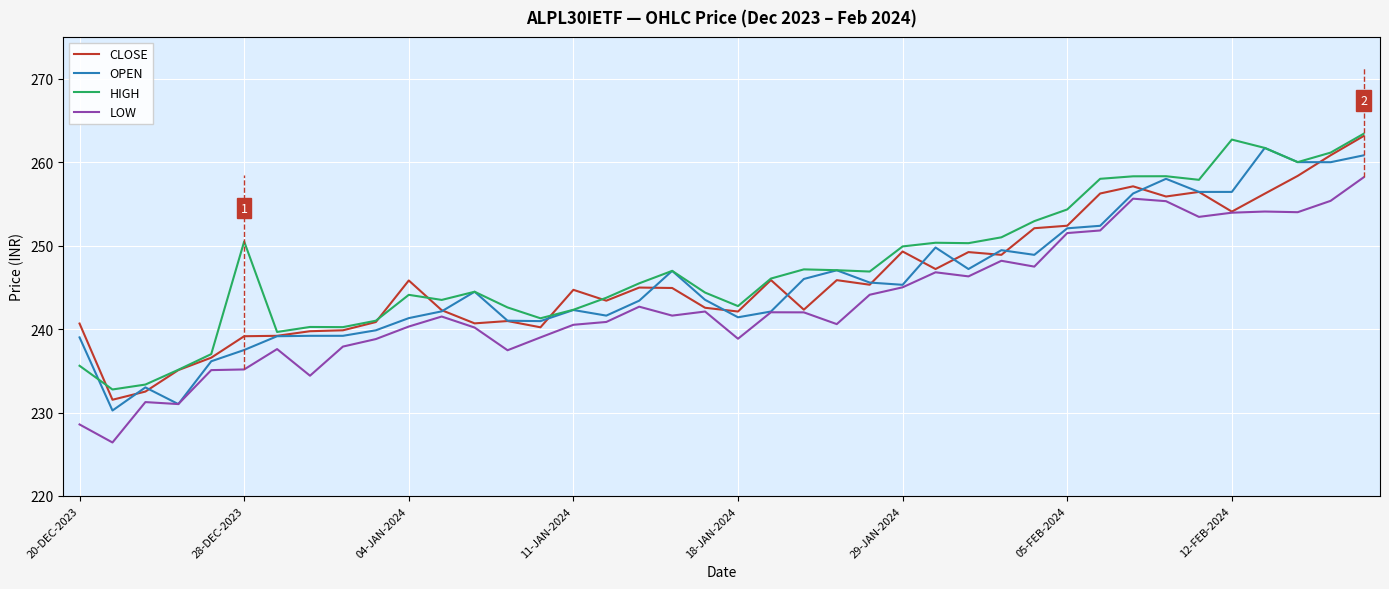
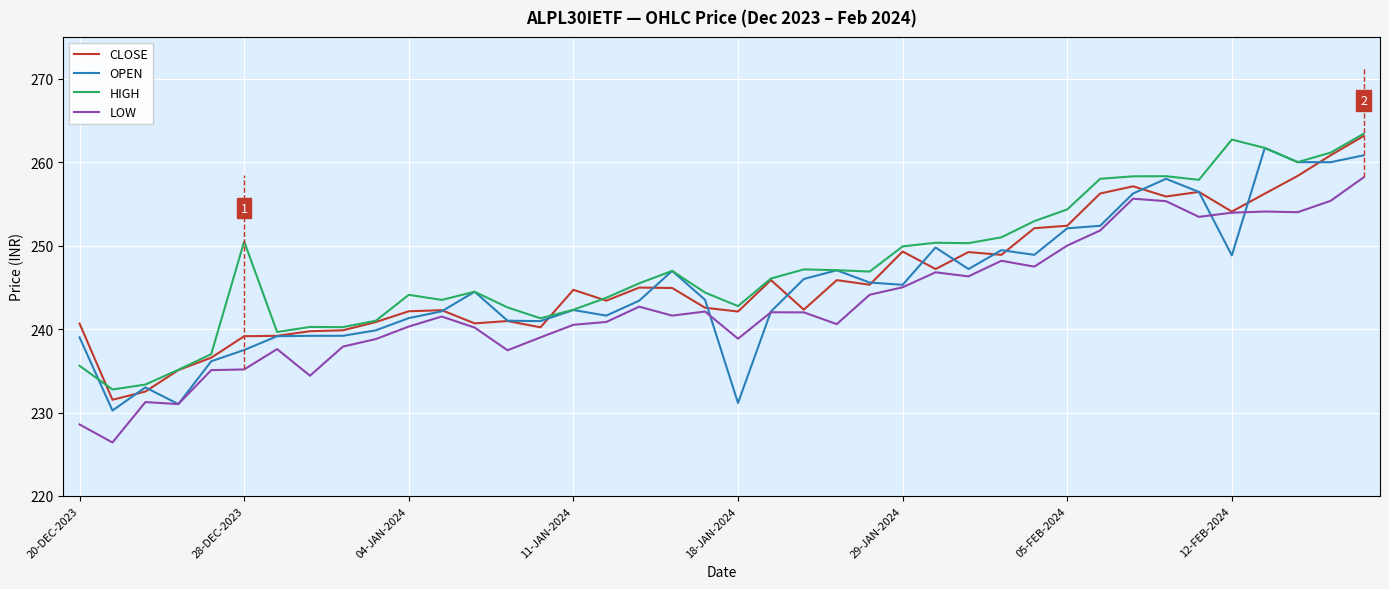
  {
    "CLOSE": {
      "20-DEC-2023": 241,
      "28-DEC-2023": 239,
-     "04-JAN-2024": 246,
+     "04-JAN-2024": 242,
      "11-JAN-2024": 245,
      "18-JAN-2024": 242,
      "29-JAN-2024": 249,
      "05-FEB-2024": 252
    },
    "OPEN": {
      "20-DEC-2023": 239,
      "28-DEC-2023": 237,
      "04-JAN-2024": 241,
-     "18-JAN-2024": 241,
+     "18-JAN-2024": 231,
      "05-FEB-2024": 252,
-     "12-FEB-2024": 256
+     "12-FEB-2024": 249
    },
    "HIGH": {
      "20-DEC-2023": 236,
      "28-DEC-2023": 250,
      "04-JAN-2024": 244,
      "18-JAN-2024": 243,
      "29-JAN-2024": 250,
      "05-FEB-2024": 254,
      "12-FEB-2024": 263
    },
    "LOW": {
      "20-DEC-2023": 229,
      "28-DEC-2023": 235,
      "04-JAN-2024": 240,
      "11-JAN-2024": 241,
      "18-JAN-2024": 239,
-     "05-FEB-2024": 252
+     "05-FEB-2024": 250
    }
  }
